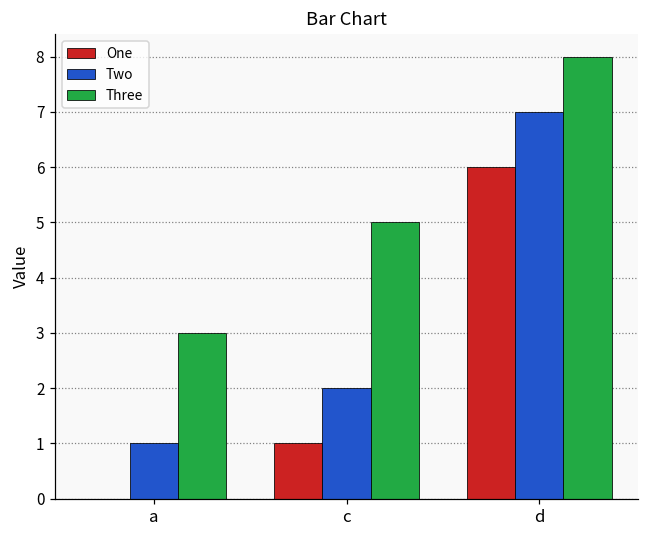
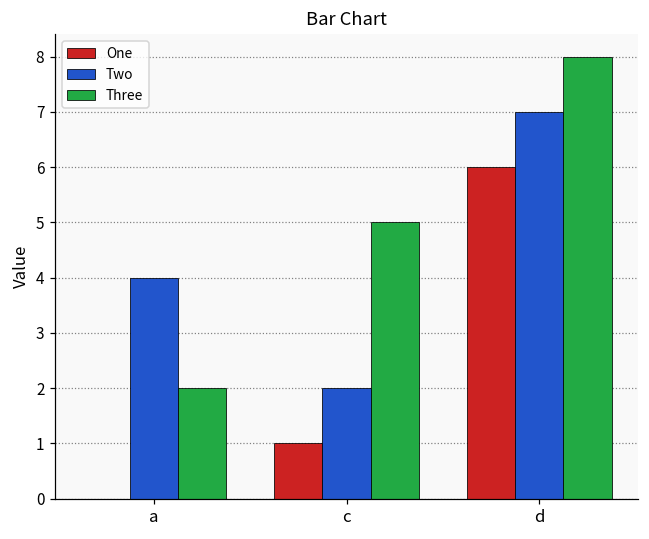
  {
    "One": {
      "a": 0,
      "c": 1,
      "d": 6
    },
    "Two": {
-     "a": 1,
+     "a": 4,
      "c": 2,
      "d": 7
    },
    "Three": {
-     "a": 3,
+     "a": 2,
      "c": 5,
      "d": 8
    }
  }
